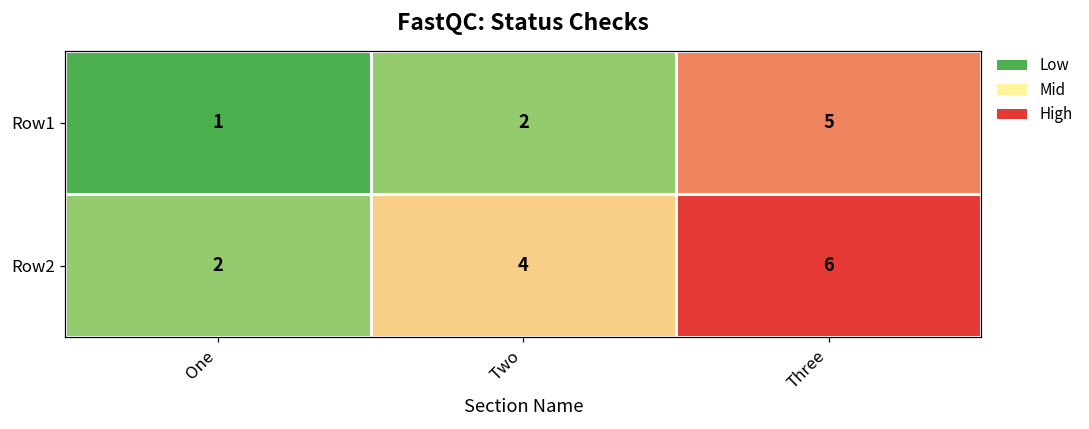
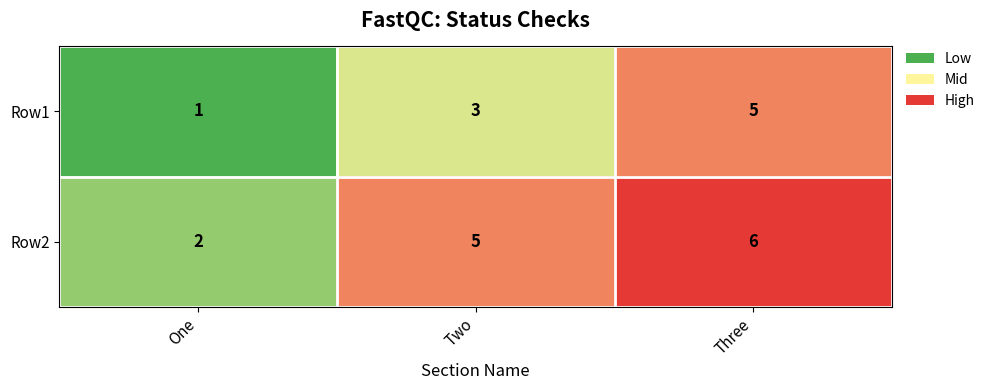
  {
    "Row1": {
      "One": 1,
-     "Two": 2,
+     "Two": 3,
      "Three": 5
    },
    "Row2": {
      "One": 2,
-     "Two": 4,
+     "Two": 5,
      "Three": 6
    }
  }
